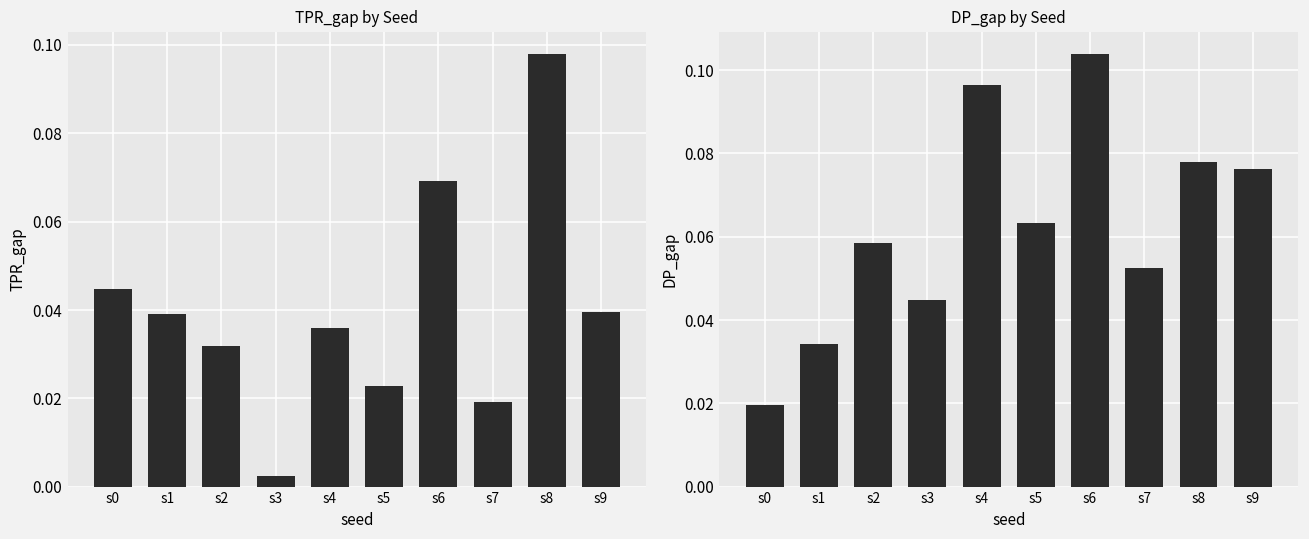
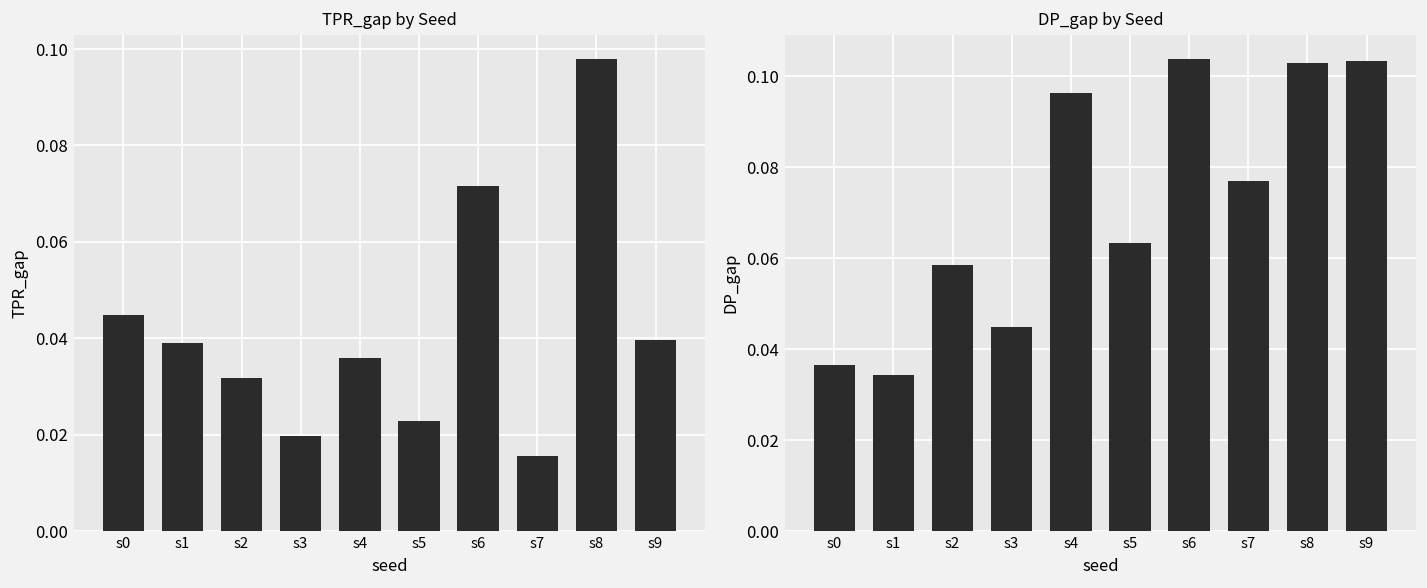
  {
    "TPR_gap by Seed": {
      "s0": 0.045,
      "s1": 0.039,
      "s2": 0.032,
-     "s3": 0.003,
+     "s3": 0.020,
      "s4": 0.036,
      "s5": 0.023,
-     "s6": 0.069,
-     "s7": 0.019,
+     "s6": 0.072,
+     "s7": 0.016,
      "s8": 0.098,
      "s9": 0.040
    },
    "DP_gap by Seed": {
-     "s0": 0.020,
+     "s0": 0.037,
      "s1": 0.034,
      "s2": 0.059,
      "s3": 0.045,
      "s4": 0.096,
      "s5": 0.063,
      "s6": 0.104,
-     "s7": 0.052,
-     "s8": 0.078,
-     "s9": 0.076
+     "s7": 0.077,
+     "s8": 0.103,
+     "s9": 0.103
    }
  }
